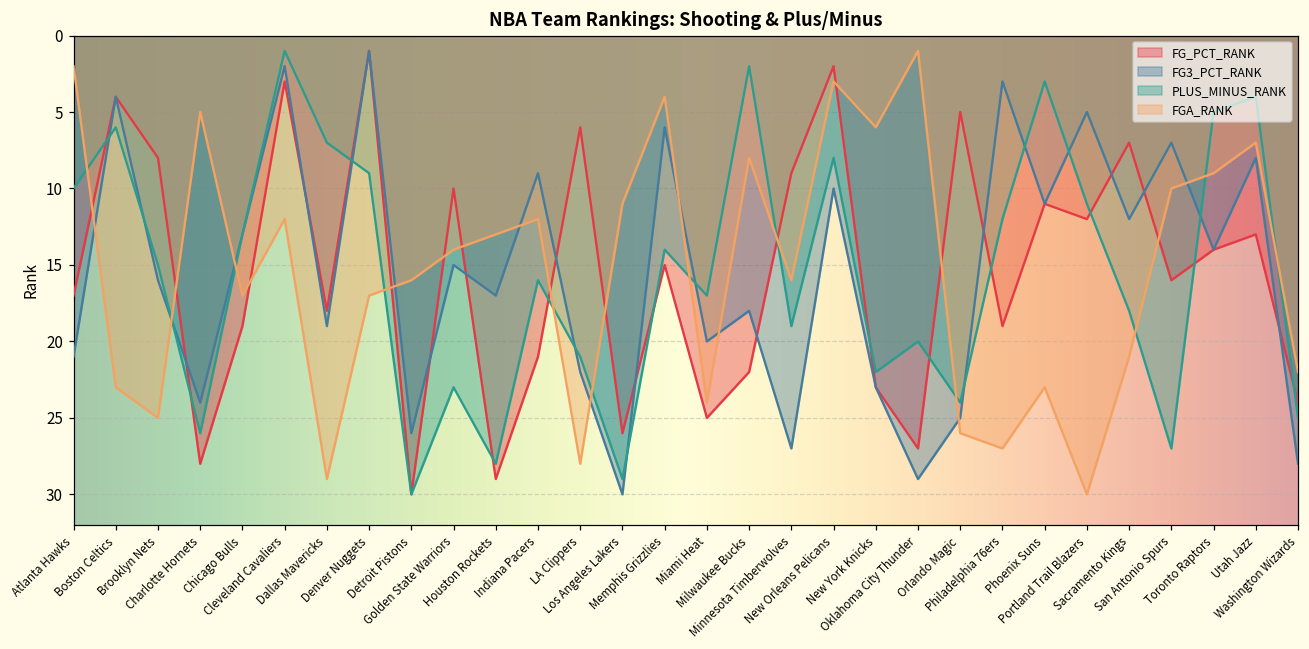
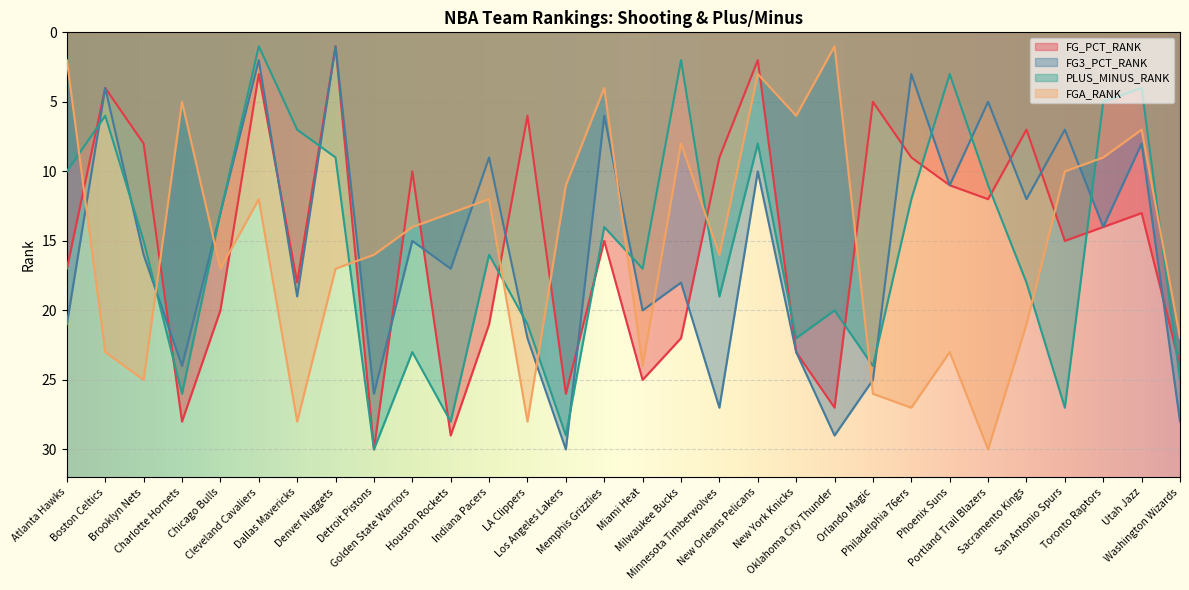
  {
    "FG_PCT_RANK": {
      "Atlanta Hawks": 17,
      "Brooklyn Nets": 8,
      "Charlotte Hornets": 28,
-     "Chicago Bulls": 19,
+     "Chicago Bulls": 20,
      "Cleveland Cavaliers": 3,
      "Dallas Mavericks": 18,
      "Golden State Warriors": 10,
      "Houston Rockets": 29,
      "Indiana Pacers": 21,
      "LA Clippers": 6,
      "Los Angeles Lakers": 26,
      "Memphis Grizzlies": 15,
      "Miami Heat": 25,
      "Milwaukee Bucks": 22,
      "Minnesota Timberwolves": 9,
      "New Orleans Pelicans": 2,
      "Oklahoma City Thunder": 27,
      "Orlando Magic": 5,
-     "Philadelphia 76ers": 19,
+     "Philadelphia 76ers": 9,
      "Portland Trail Blazers": 12,
      "Sacramento Kings": 7,
-     "San Antonio Spurs": 16,
+     "San Antonio Spurs": 15,
      "Utah Jazz": 13,
      "Washington Wizards": 24
    },
    "FGA_RANK": {
      "Atlanta Hawks": 2,
      "Boston Celtics": 23,
      "Brooklyn Nets": 25,
      "Charlotte Hornets": 5,
      "Chicago Bulls": 17,
      "Cleveland Cavaliers": 12,
-     "Dallas Mavericks": 29,
+     "Dallas Mavericks": 28,
      "Denver Nuggets": 17,
      "Detroit Pistons": 16,
      "Golden State Warriors": 14,
      "Houston Rockets": 13,
      "Indiana Pacers": 12,
      "LA Clippers": 28,
      "Los Angeles Lakers": 11,
      "Memphis Grizzlies": 4,
      "Miami Heat": 24,
      "Milwaukee Bucks": 8,
      "Minnesota Timberwolves": 16,
      "New Orleans Pelicans": 3,
      "New York Knicks": 6,
      "Oklahoma City Thunder": 1,
      "Orlando Magic": 26,
      "Philadelphia 76ers": 27,
      "Phoenix Suns": 23,
      "Portland Trail Blazers": 30,
      "Sacramento Kings": 21,
      "San Antonio Spurs": 10,
      "Toronto Raptors": 9,
      "Utah Jazz": 7,
      "Washington Wizards": 22
    }
  }
